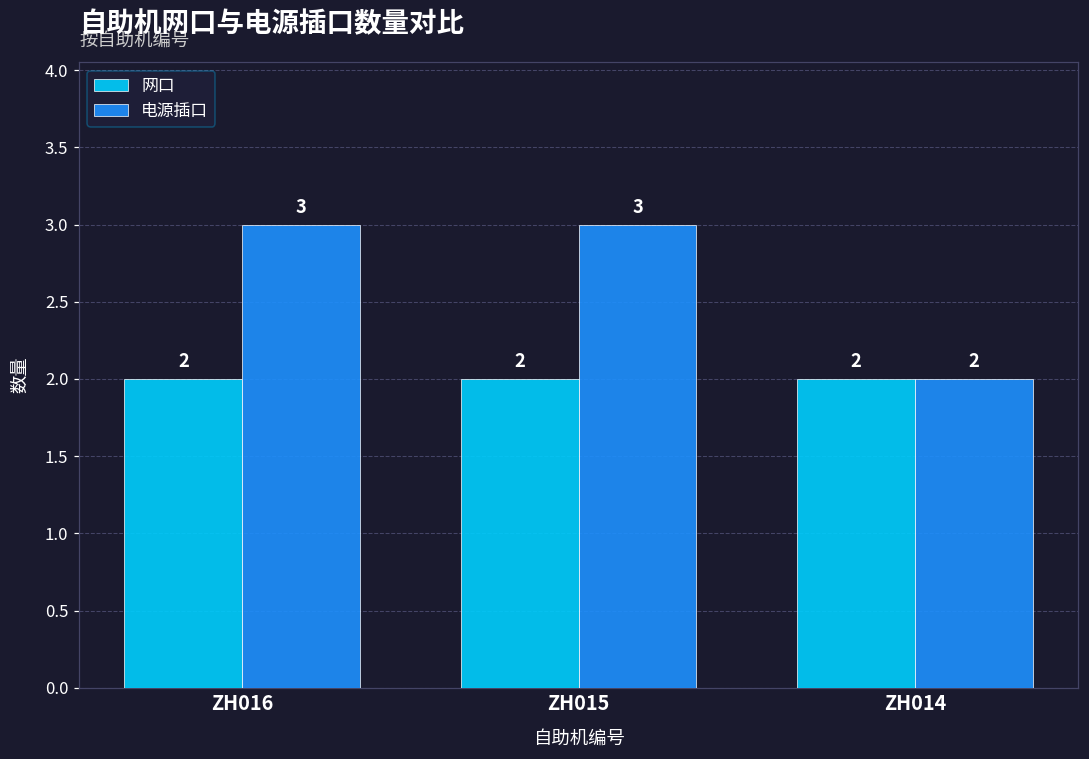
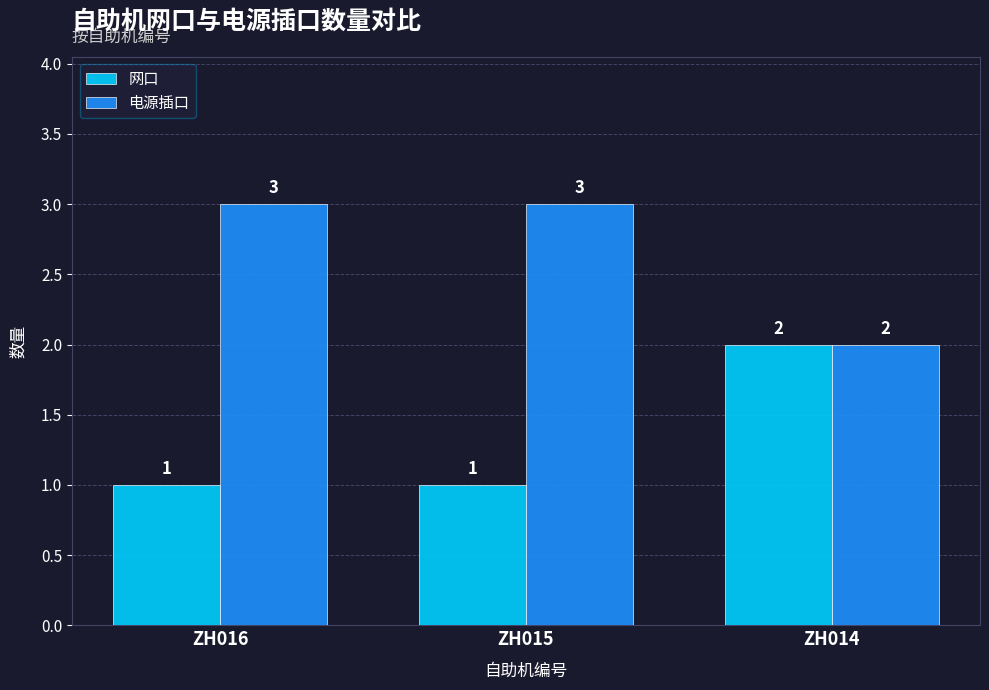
  {
    "网口": {
-     "ZH016": 2,
-     "ZH015": 2,
+     "ZH016": 1,
+     "ZH015": 1,
      "ZH014": 2
    },
    "电源插口": {
      "ZH016": 3,
      "ZH015": 3,
      "ZH014": 2
    }
  }
